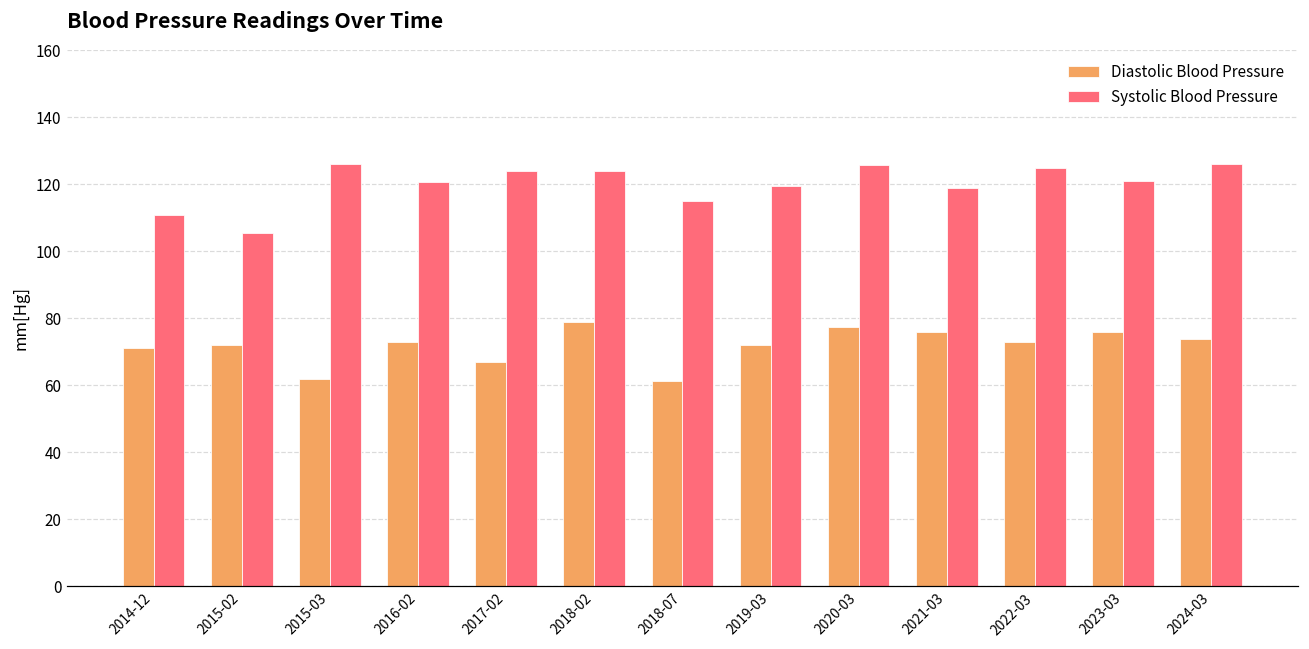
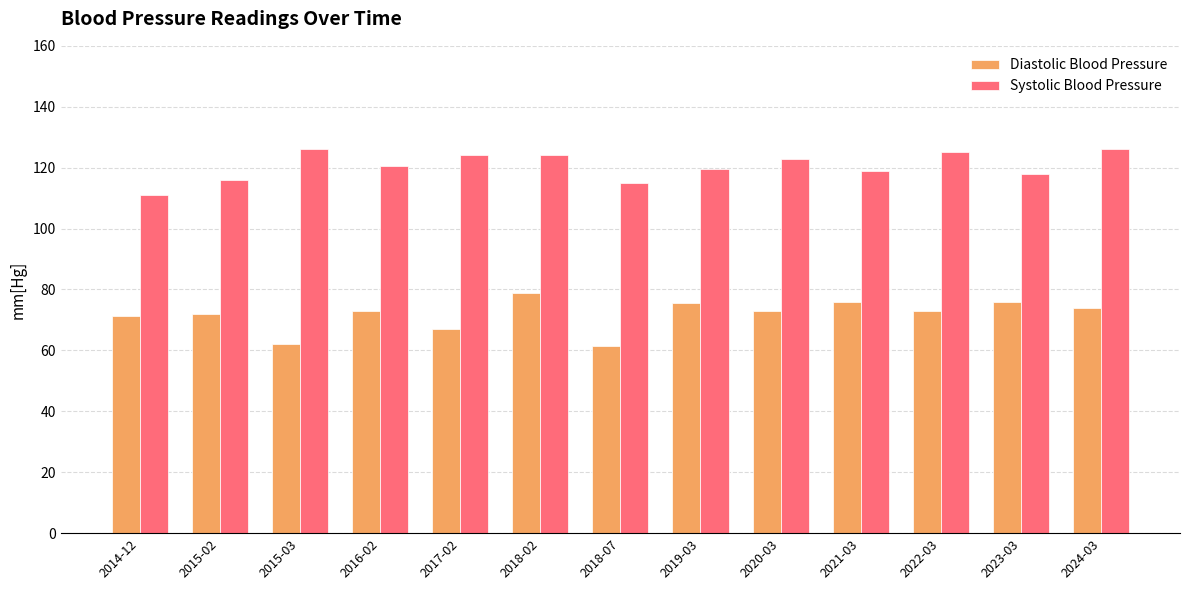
  {
    "Diastolic Blood Pressure": {
      "2014-12": 71,
      "2015-02": 72,
      "2015-03": 62,
      "2016-02": 73,
      "2017-02": 67,
      "2018-02": 79,
      "2018-07": 61,
-     "2019-03": 72,
-     "2020-03": 77,
+     "2019-03": 76,
+     "2020-03": 73,
      "2021-03": 76,
      "2022-03": 73,
      "2023-03": 76,
      "2024-03": 74
    },
    "Systolic Blood Pressure": {
      "2014-12": 111,
-     "2015-02": 106,
+     "2015-02": 116,
      "2015-03": 126,
      "2016-02": 121,
      "2017-02": 124,
      "2018-02": 124,
      "2018-07": 115,
      "2019-03": 120,
-     "2020-03": 126,
+     "2020-03": 123,
      "2021-03": 119,
      "2022-03": 125,
-     "2023-03": 121,
+     "2023-03": 118,
      "2024-03": 126
    }
  }
